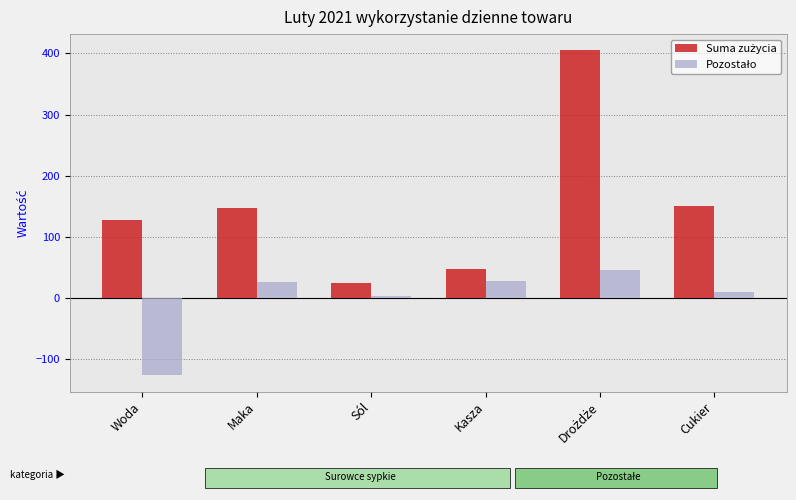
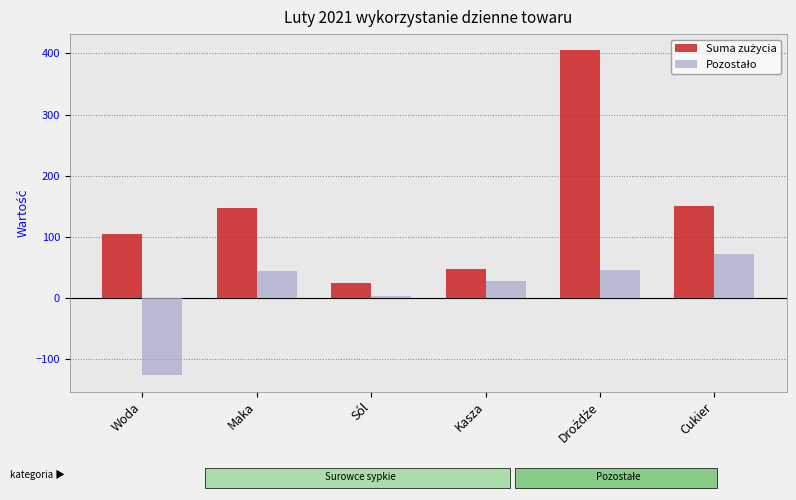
  {
    "Suma zużycia": {
-     "Woda": 130,
+     "Woda": 100,
      "Maka": 150,
      "Sól": 30,
      "Kasza": 50,
      "Drożdże": 410,
      "Cukier": 150
    },
    "Pozostało": {
      "Woda": -130,
-     "Maka": 30,
+     "Maka": 40,
      "Kasza": 30,
      "Drożdże": 50,
-     "Cukier": 10
+     "Cukier": 70
    }
  }
